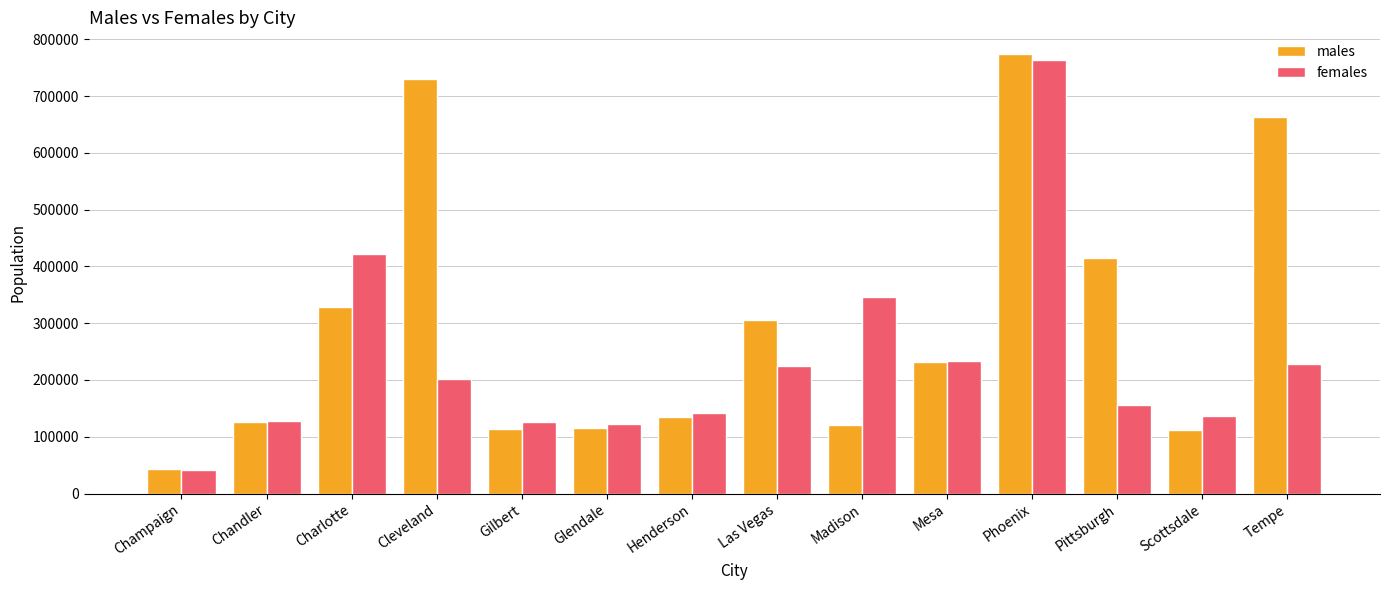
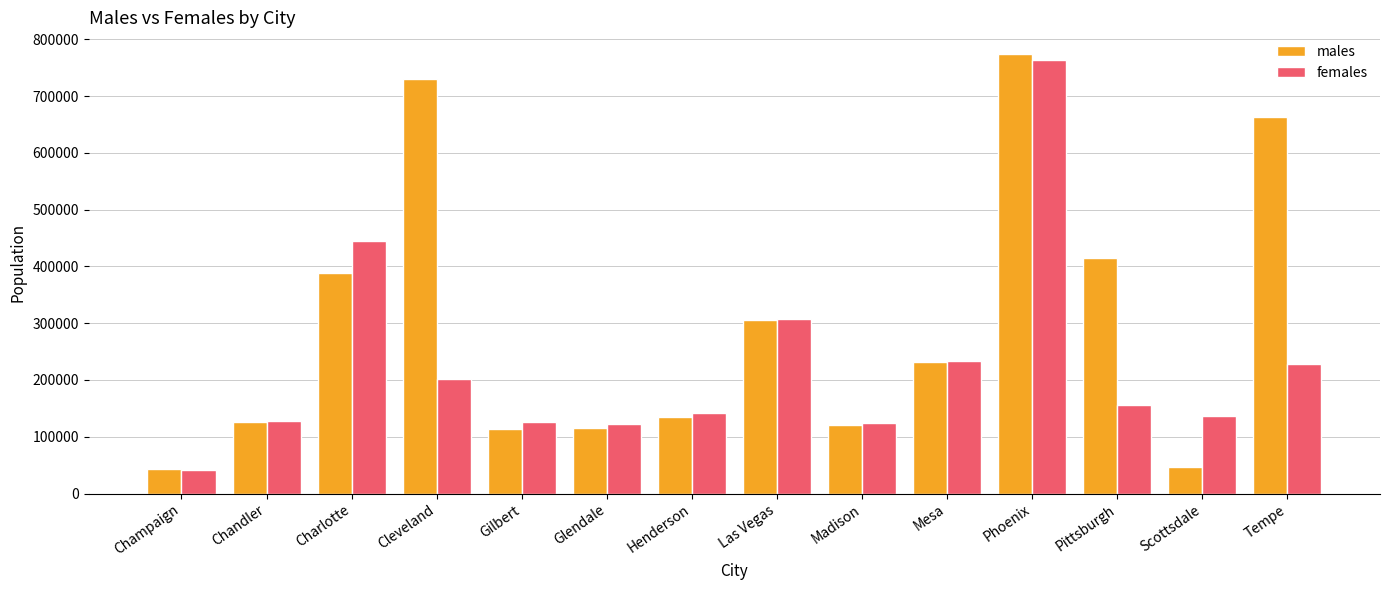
  {
    "males": {
      "Champaign": 40000,
      "Chandler": 130000,
-     "Charlotte": 330000,
+     "Charlotte": 390000,
      "Cleveland": 730000,
      "Gilbert": 110000,
      "Glendale": 120000,
      "Henderson": 140000,
      "Las Vegas": 310000,
      "Madison": 120000,
      "Mesa": 230000,
      "Phoenix": 770000,
      "Pittsburgh": 420000,
-     "Scottsdale": 110000,
+     "Scottsdale": 50000,
      "Tempe": 660000
    },
    "females": {
      "Champaign": 40000,
      "Chandler": 130000,
-     "Charlotte": 420000,
+     "Charlotte": 450000,
      "Cleveland": 200000,
      "Gilbert": 130000,
      "Glendale": 120000,
      "Henderson": 140000,
-     "Las Vegas": 220000,
-     "Madison": 350000,
+     "Las Vegas": 310000,
+     "Madison": 120000,
      "Mesa": 230000,
      "Phoenix": 760000,
      "Pittsburgh": 160000,
      "Scottsdale": 140000,
      "Tempe": 230000
    }
  }
